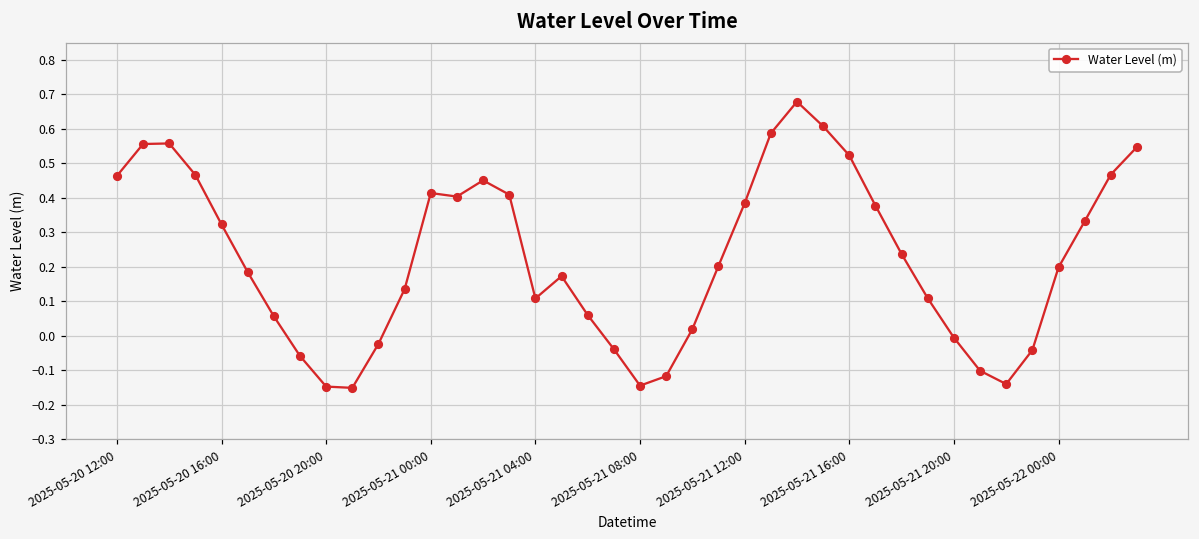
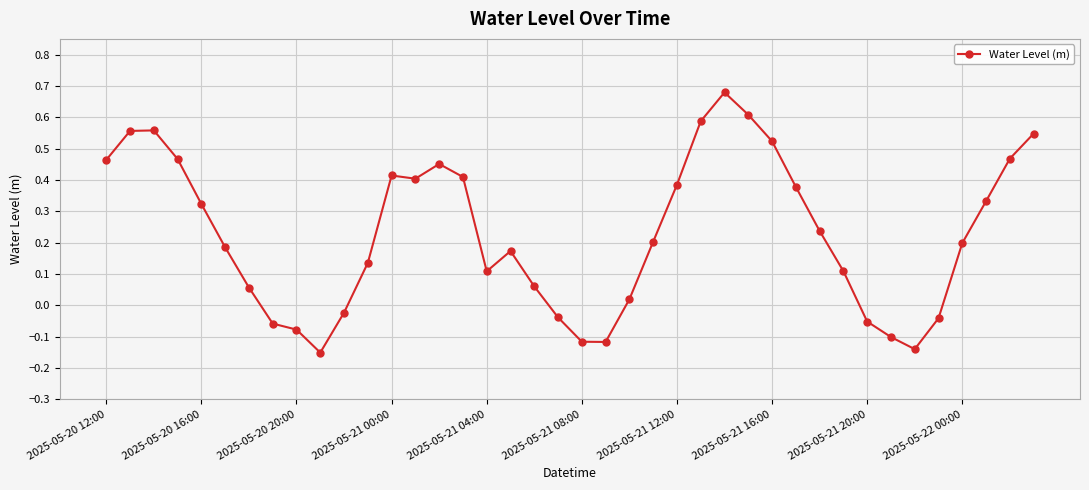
  {
    "2025-05-20 12:00": 0.46,
    "2025-05-20 16:00": 0.32,
-   "2025-05-20 20:00": -0.15,
+   "2025-05-20 20:00": -0.08,
    "2025-05-21 00:00": 0.41,
    "2025-05-21 04:00": 0.11,
-   "2025-05-21 08:00": -0.14,
+   "2025-05-21 08:00": -0.12,
    "2025-05-21 12:00": 0.38,
    "2025-05-21 16:00": 0.52,
-   "2025-05-21 20:00": -0.01,
+   "2025-05-21 20:00": -0.05,
    "2025-05-22 00:00": 0.20
  }
